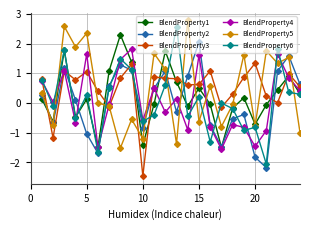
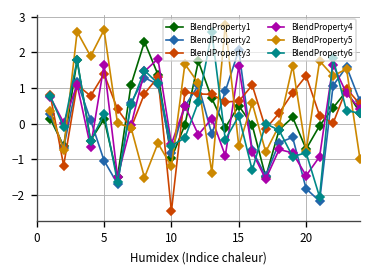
  {
    "BlendProperty1": {
      "5": 0.1,
-     "10": -1.4,
+     "10": -1.0,
      "15": 0.5
    },
    "BlendProperty3": {
-     "5": 1.1,
+     "5": 1.4,
      "10": -2.5,
      "15": 0.6,
      "20": 1.3
    },
    "BlendProperty4": {
      "5": 1.7,
      "15": 1.6,
      "20": -1.5
    },
    "BlendProperty5": {
-     "5": 2.3,
+     "5": 2.6,
      "10": -1.2,
      "15": -0.6
    }
  }
